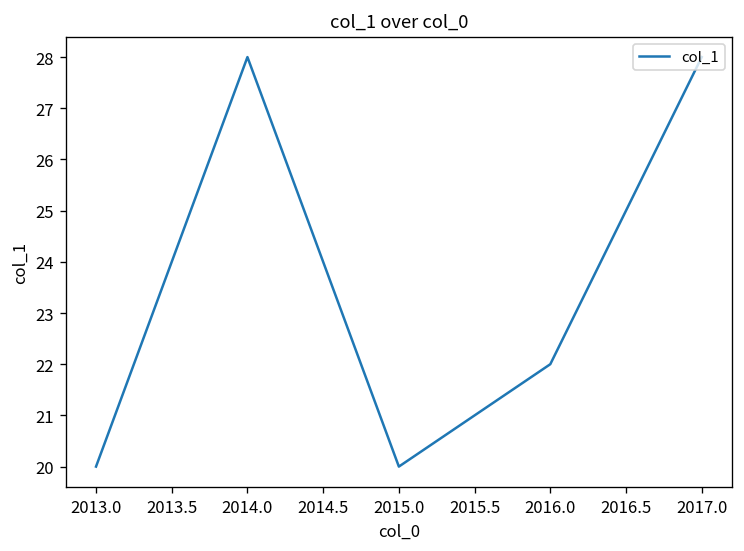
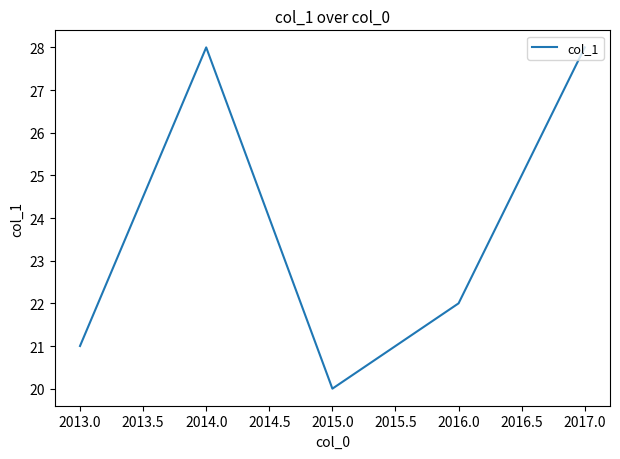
  {
-   "2013.0": 20,
+   "2013.0": 21,
    "2014.0": 28,
    "2015.0": 20,
    "2016.0": 22
  }
